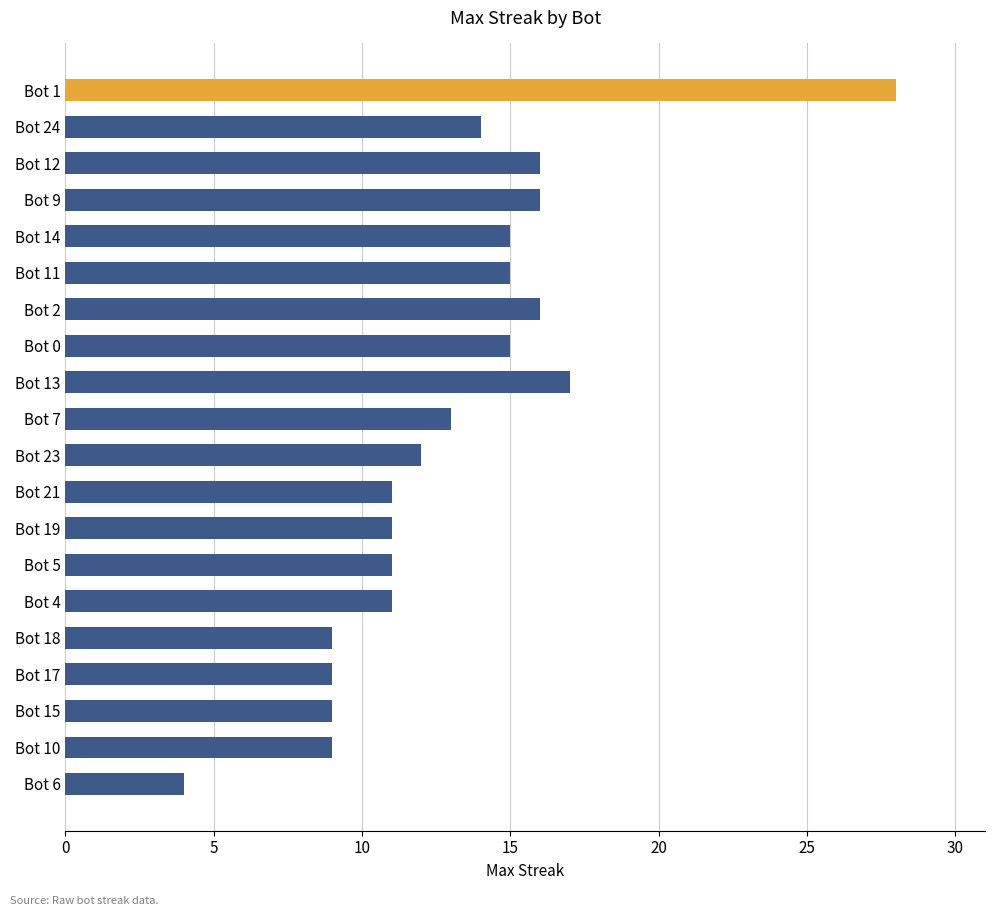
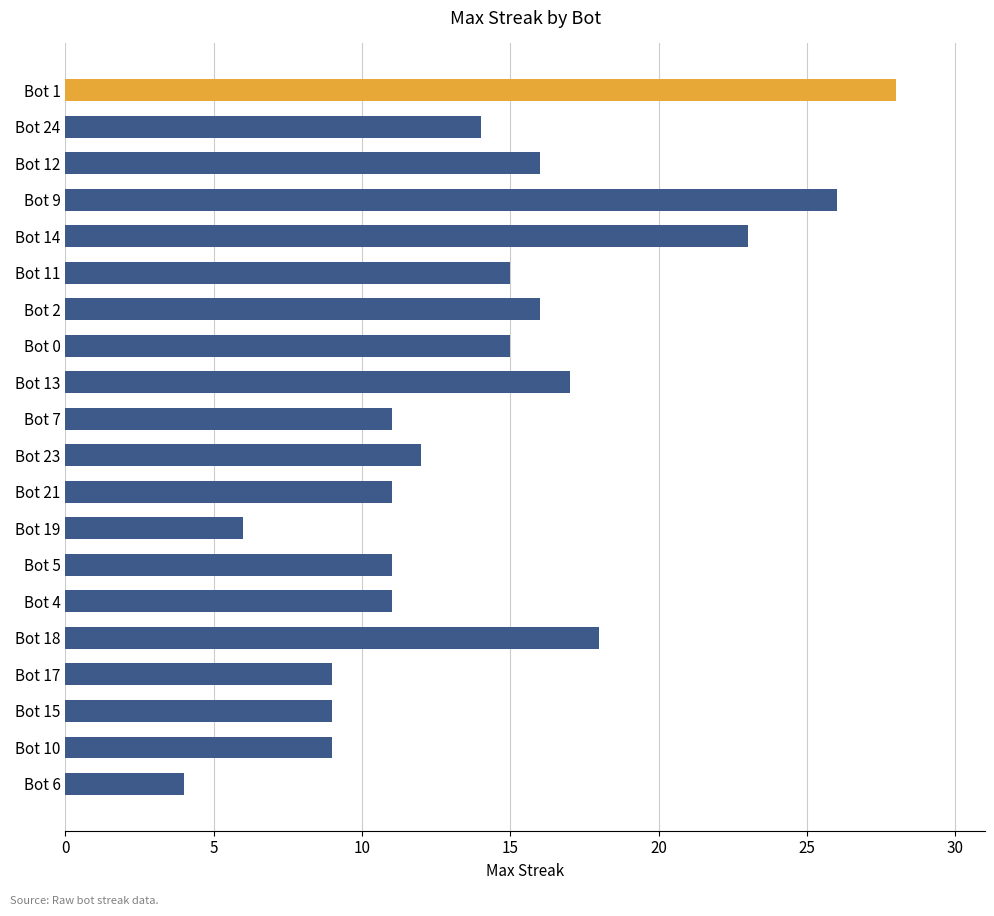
  {
    "Bot 1": 28,
    "Bot 24": 14,
    "Bot 12": 16,
-   "Bot 9": 16,
-   "Bot 14": 15,
+   "Bot 9": 26,
+   "Bot 14": 23,
    "Bot 11": 15,
    "Bot 2": 16,
    "Bot 0": 15,
    "Bot 13": 17,
-   "Bot 7": 13,
+   "Bot 7": 11,
    "Bot 23": 12,
    "Bot 21": 11,
-   "Bot 19": 11,
+   "Bot 19": 6,
    "Bot 5": 11,
    "Bot 4": 11,
-   "Bot 18": 9,
+   "Bot 18": 18,
    "Bot 17": 9,
    "Bot 15": 9,
    "Bot 10": 9,
    "Bot 6": 4
  }
